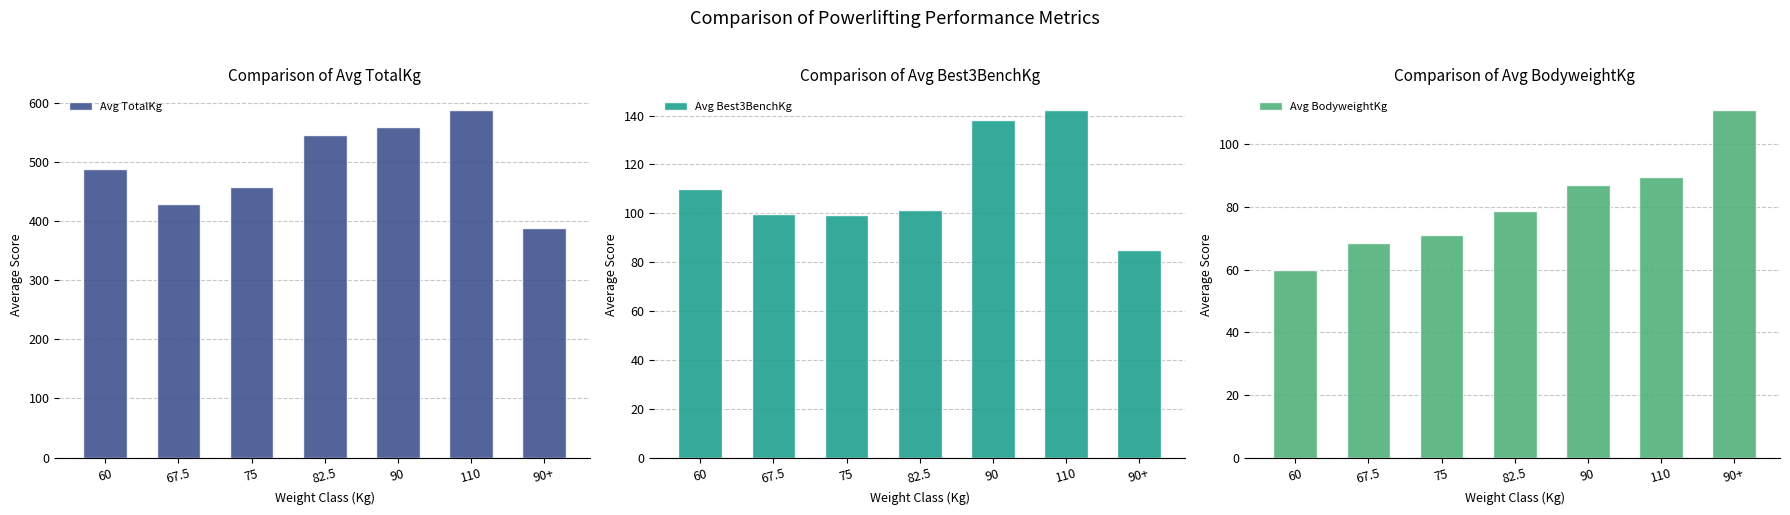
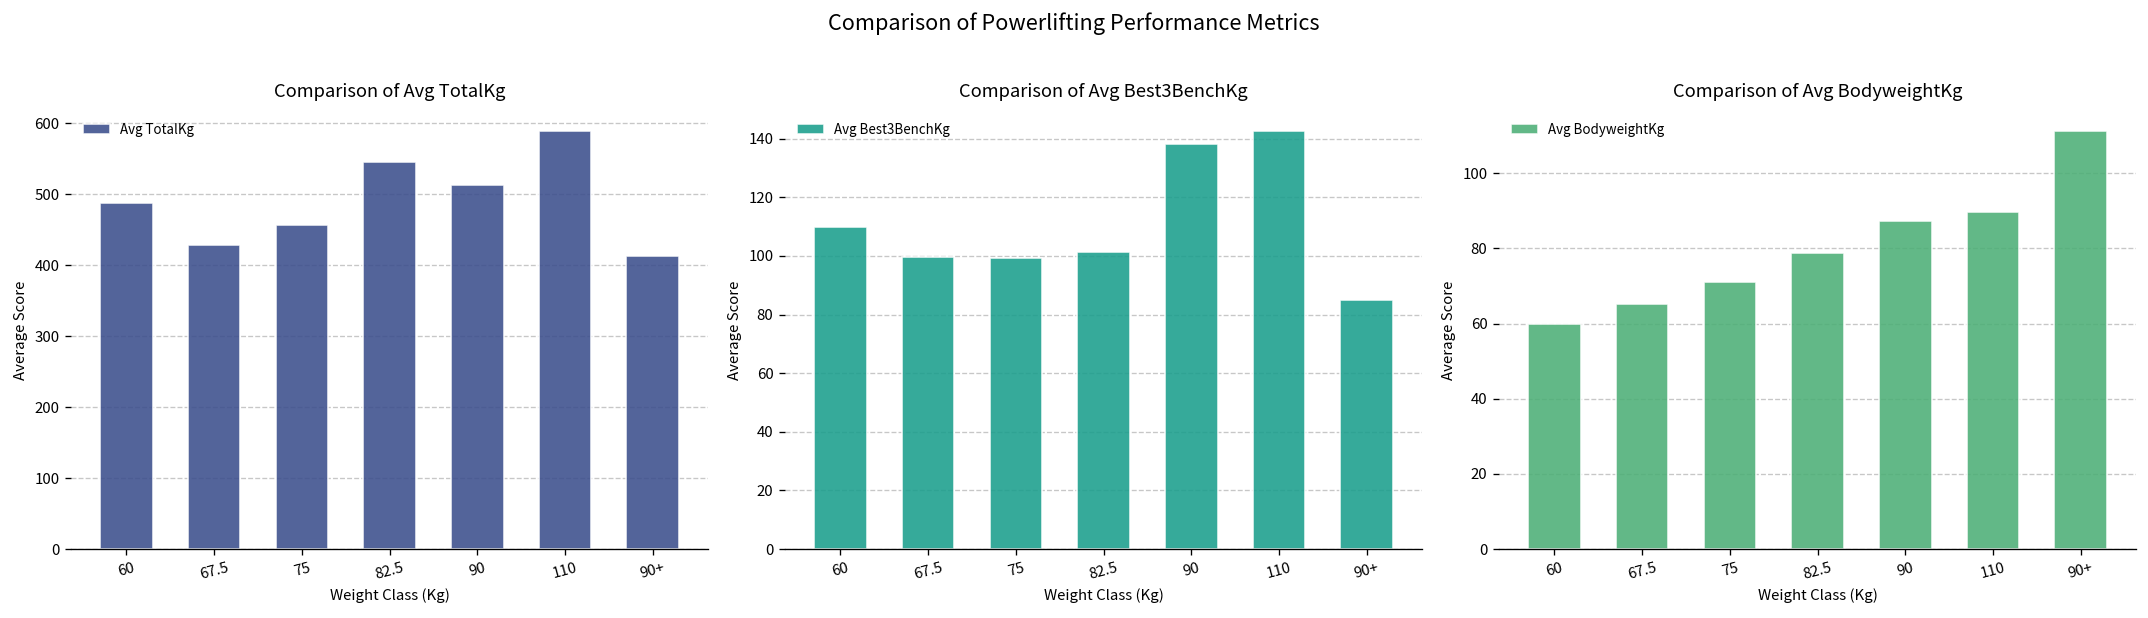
  {
    "Comparison of Avg TotalKg": {
      "60": 490,
      "67.5": 430,
      "75": 460,
      "82.5": 550,
-     "90": 560,
+     "90": 510,
      "110": 590,
-     "90+": 390
+     "90+": 410
    },
    "Comparison of Avg Best3BenchKg": {
      "60": 110,
      "67.5": 100,
      "75": 99,
      "82.5": 101,
      "90": 138,
      "110": 143,
      "90+": 85
    },
    "Comparison of Avg BodyweightKg": {
      "60": 60,
-     "67.5": 69,
+     "67.5": 65,
      "75": 71,
      "82.5": 79,
      "90": 87,
      "110": 90,
      "90+": 111
    }
  }
